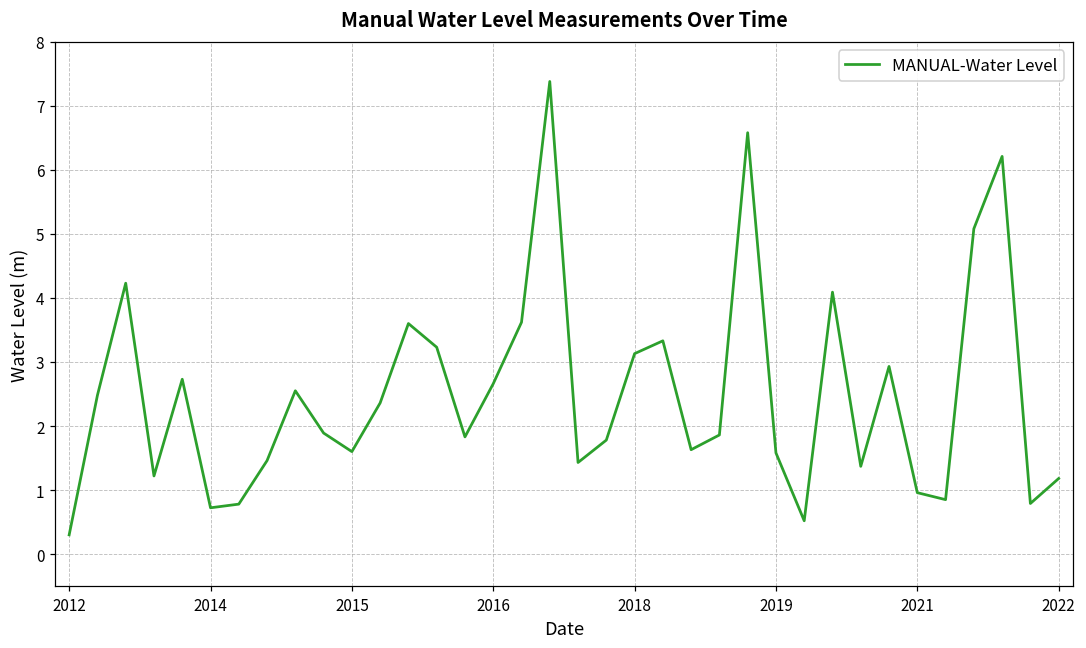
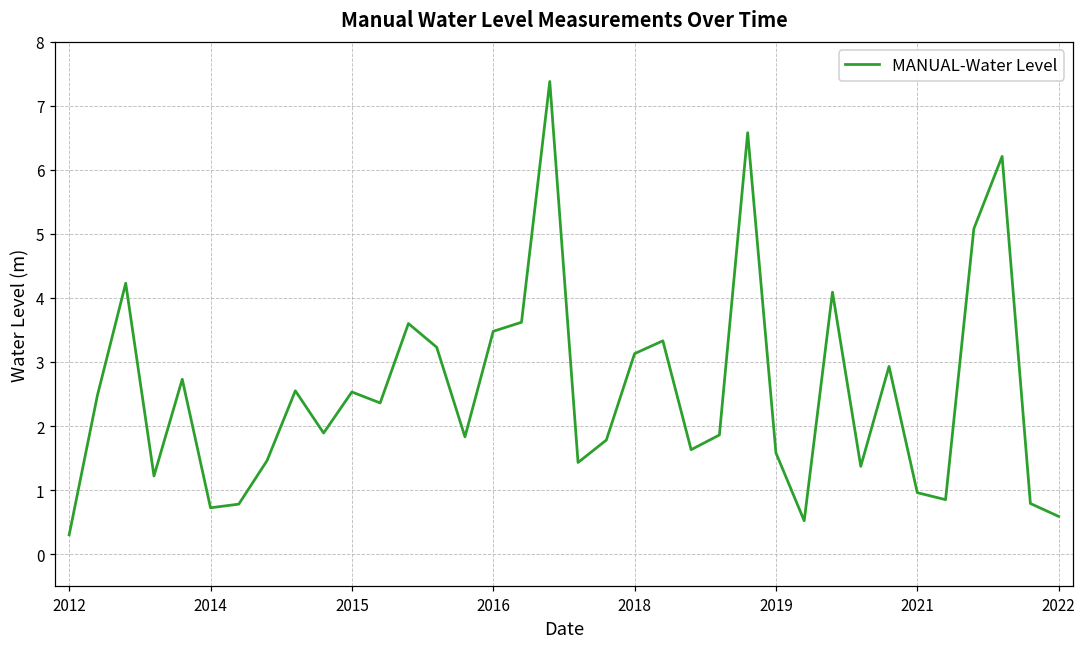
  {
    "2012": 0.3,
    "2014": 0.7,
-   "2015": 1.6,
-   "2016": 2.7,
+   "2015": 2.5,
+   "2016": 3.5,
    "2018": 3.1,
    "2019": 1.6,
    "2021": 1.0,
-   "2022": 1.2
+   "2022": 0.6
  }
